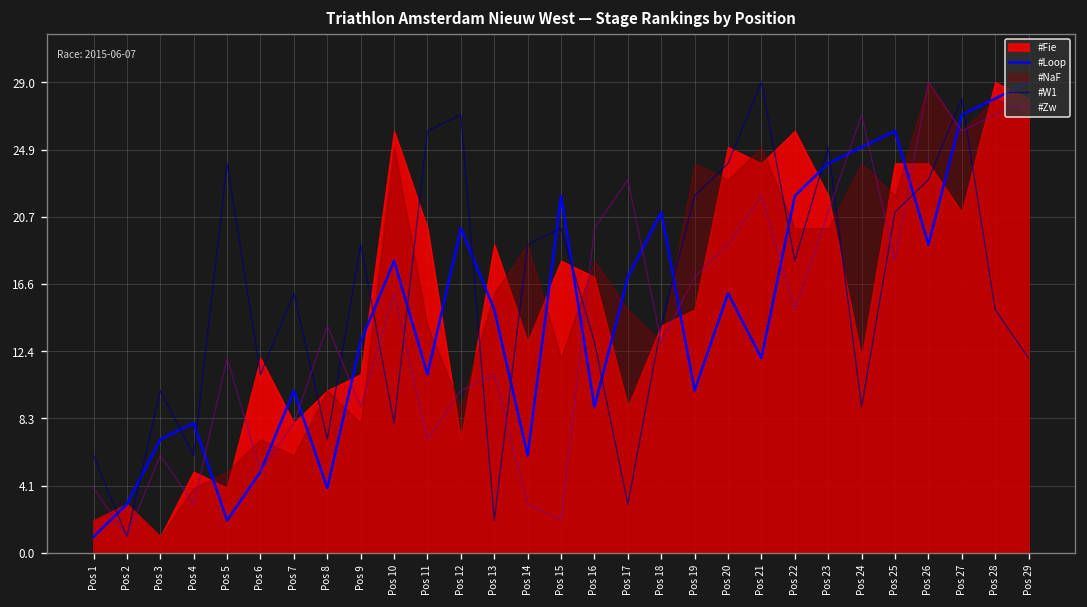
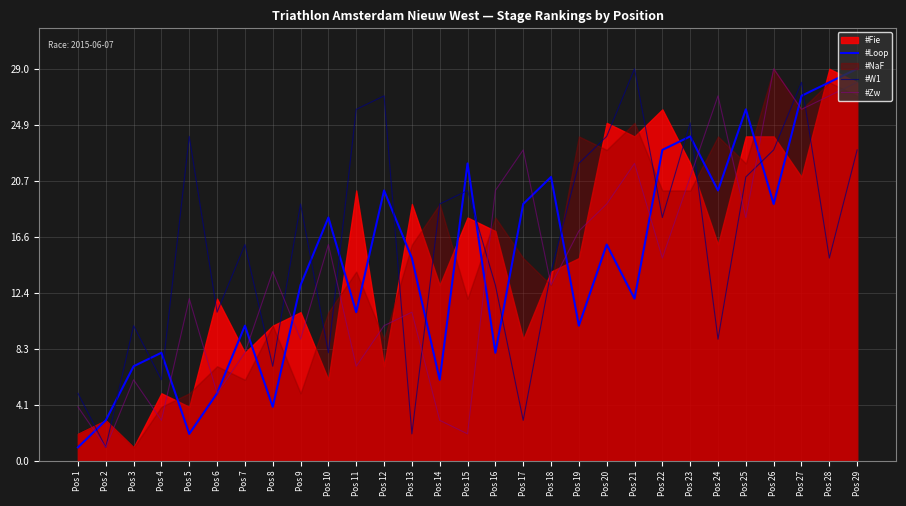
  {
    "#Loop": {
      "Pos 1": 1,
      "Pos 3": 7,
      "Pos 4": 8,
      "Pos 5": 2,
      "Pos 7": 10,
      "Pos 8": 4,
      "Pos 9": 13,
      "Pos 10": 18,
      "Pos 11": 11,
      "Pos 12": 20,
      "Pos 13": 15,
      "Pos 14": 6,
      "Pos 15": 22,
-     "Pos 16": 9,
-     "Pos 17": 17,
+     "Pos 16": 8,
+     "Pos 17": 19,
      "Pos 18": 21,
      "Pos 19": 10,
      "Pos 20": 16,
      "Pos 21": 12,
-     "Pos 22": 22,
+     "Pos 22": 23,
      "Pos 23": 24,
-     "Pos 24": 25,
+     "Pos 24": 20,
      "Pos 25": 26,
      "Pos 26": 19,
      "Pos 27": 27
    },
    "#Fie": {
      "Pos 4": 5,
      "Pos 5": 4,
      "Pos 6": 12,
      "Pos 9": 11,
-     "Pos 10": 26,
+     "Pos 10": 6,
      "Pos 11": 20,
      "Pos 12": 7,
      "Pos 13": 19,
      "Pos 14": 13,
      "Pos 15": 18,
      "Pos 16": 17,
      "Pos 17": 9,
      "Pos 19": 15,
      "Pos 20": 25,
      "Pos 21": 24,
      "Pos 22": 26,
      "Pos 23": 22,
-     "Pos 24": 12,
+     "Pos 24": 16,
      "Pos 25": 24,
      "Pos 26": 24,
      "Pos 27": 21,
      "Pos 28": 29
    },
    "#W1": {
-     "Pos 1": 6,
+     "Pos 1": 5,
      "Pos 3": 10,
      "Pos 4": 6,
      "Pos 5": 24,
      "Pos 6": 11,
      "Pos 7": 16,
      "Pos 8": 7,
      "Pos 9": 19,
      "Pos 10": 8,
      "Pos 11": 26,
      "Pos 12": 27,
      "Pos 13": 2,
      "Pos 15": 20,
      "Pos 16": 13,
      "Pos 17": 3,
      "Pos 19": 22,
      "Pos 20": 24,
      "Pos 21": 29,
      "Pos 22": 18,
      "Pos 23": 25,
      "Pos 24": 9,
      "Pos 25": 21,
      "Pos 26": 23,
      "Pos 27": 28,
      "Pos 28": 15,
-     "Pos 29": 12
+     "Pos 29": 23
    },
    "#NaF": {
      "Pos 4": 4,
      "Pos 5": 5,
      "Pos 6": 7,
      "Pos 7": 6,
-     "Pos 9": 8,
-     "Pos 10": 25,
+     "Pos 9": 5,
+     "Pos 10": 11,
      "Pos 11": 14,
      "Pos 12": 9,
      "Pos 13": 16,
      "Pos 15": 12,
      "Pos 16": 18,
      "Pos 17": 15,
      "Pos 19": 24,
      "Pos 20": 23,
      "Pos 21": 25,
      "Pos 22": 20,
      "Pos 23": 20,
      "Pos 24": 24,
      "Pos 25": 22
    },
    "#Zw": {
      "Pos 1": 4,
      "Pos 3": 6,
      "Pos 4": 3,
      "Pos 5": 12,
      "Pos 8": 14,
      "Pos 9": 9,
      "Pos 10": 16,
      "Pos 11": 7,
      "Pos 12": 10,
      "Pos 13": 11,
      "Pos 14": 3,
      "Pos 15": 2,
      "Pos 16": 20,
      "Pos 17": 23,
      "Pos 19": 17,
      "Pos 20": 19,
      "Pos 21": 22,
      "Pos 22": 15,
      "Pos 23": 21,
      "Pos 24": 27,
      "Pos 25": 18,
      "Pos 28": 27
    }
  }
